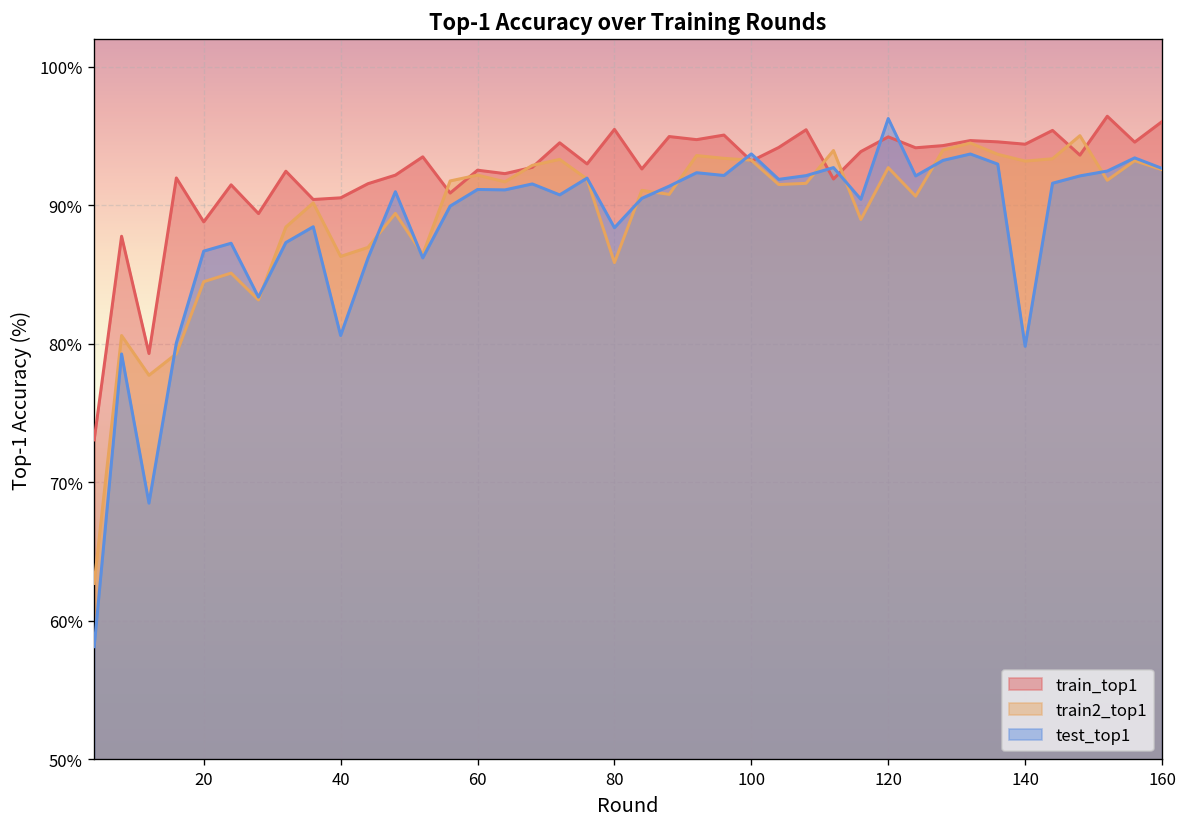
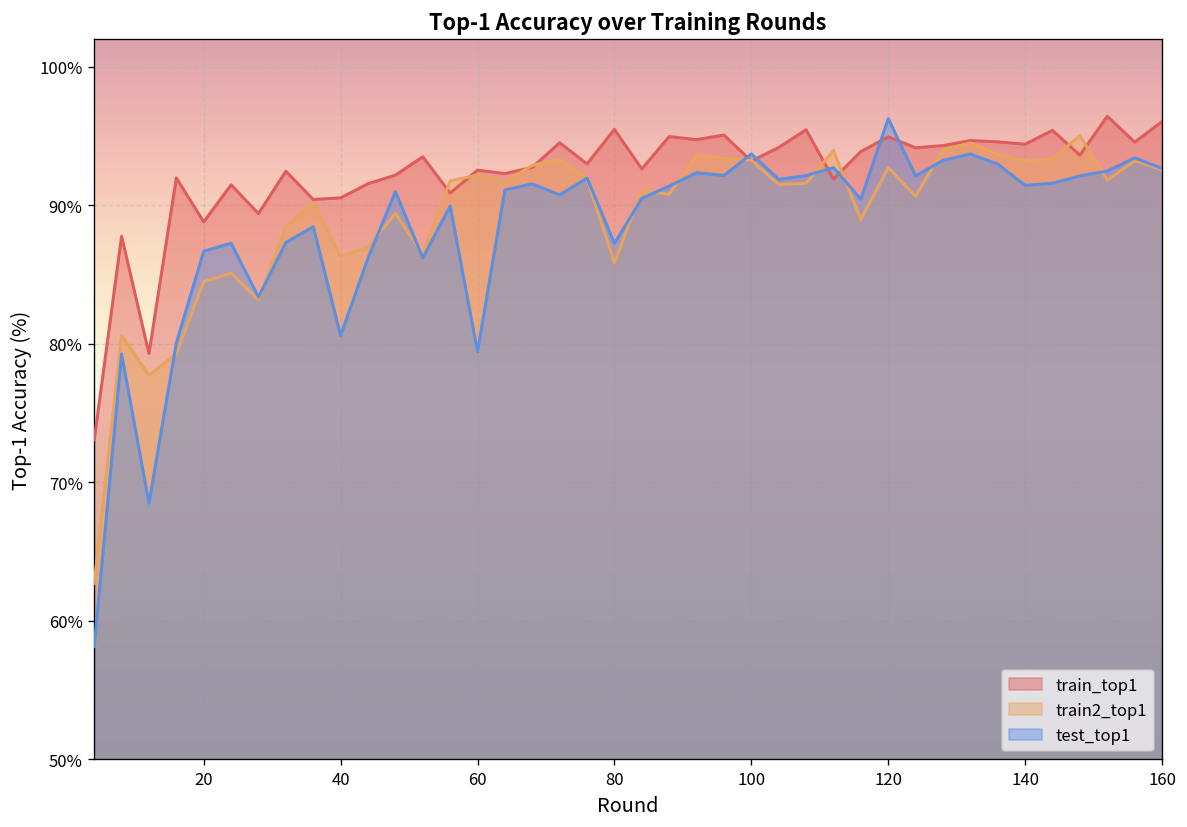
  {
    "test_top1": {
      "20": "86.7%",
      "40": "80.6%",
-     "60": "91.1%",
-     "80": "88.4%",
+     "60": "79.4%",
+     "80": "87.3%",
      "100": "93.7%",
      "120": "96.3%",
-     "140": "79.8%"
+     "140": "91.4%"
    }
  }
